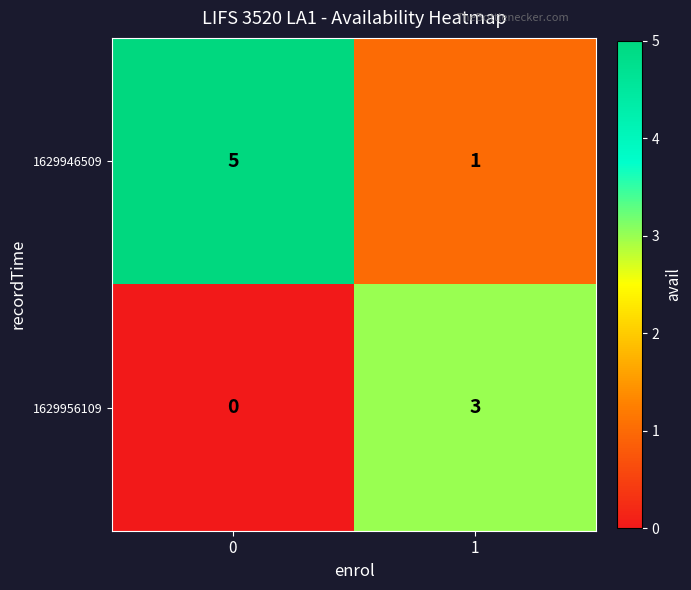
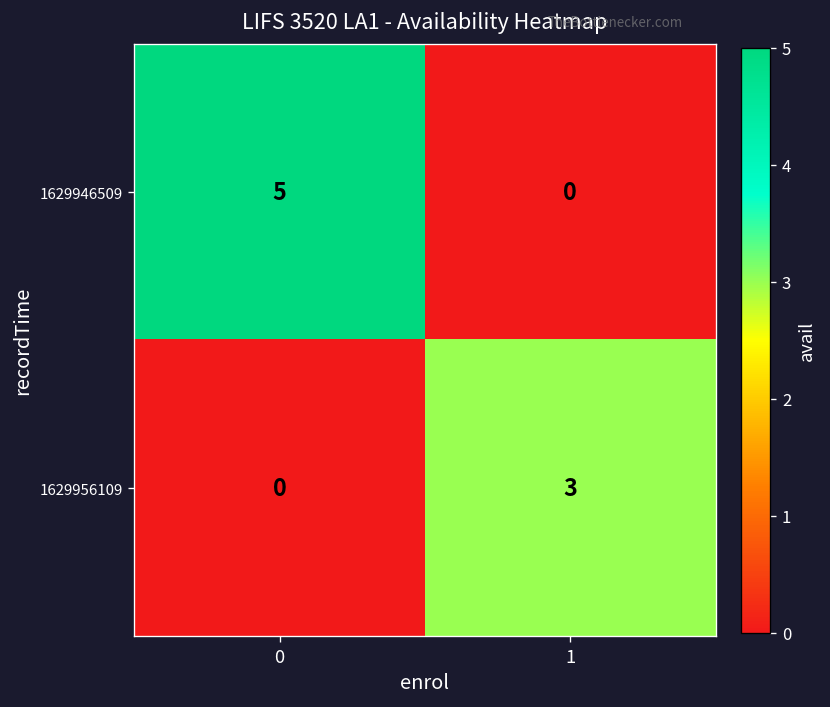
  {
    "1629946509": {
      "0": 5,
-     "1": 1
+     "1": 0
    },
    "1629956109": {
      "0": 0,
      "1": 3
    }
  }
